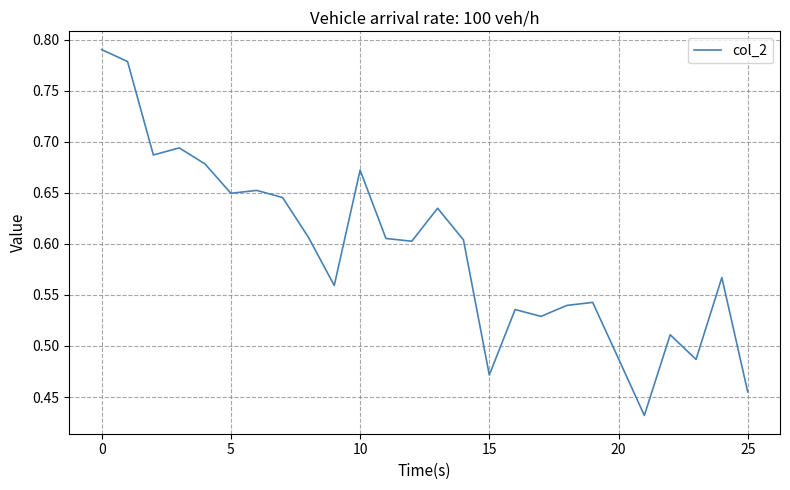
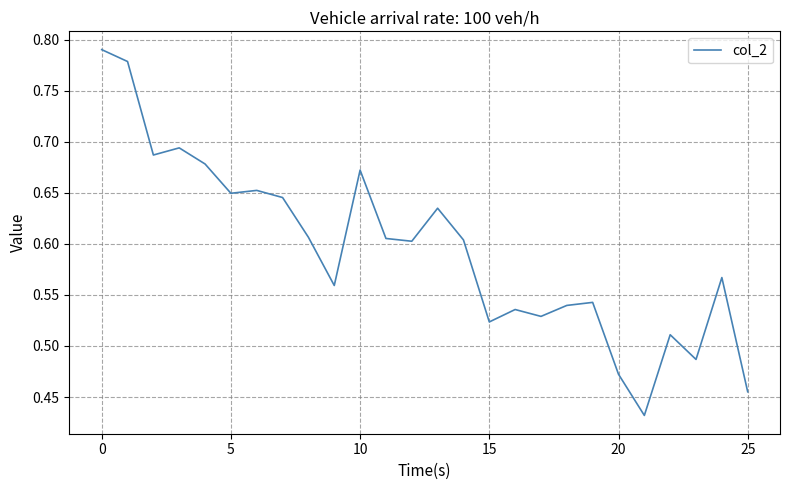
  {
    "0": 0.790,
    "5": 0.650,
    "10": 0.672,
-   "15": 0.472,
-   "20": 0.488,
+   "15": 0.524,
+   "20": 0.472,
    "25": 0.455
  }
